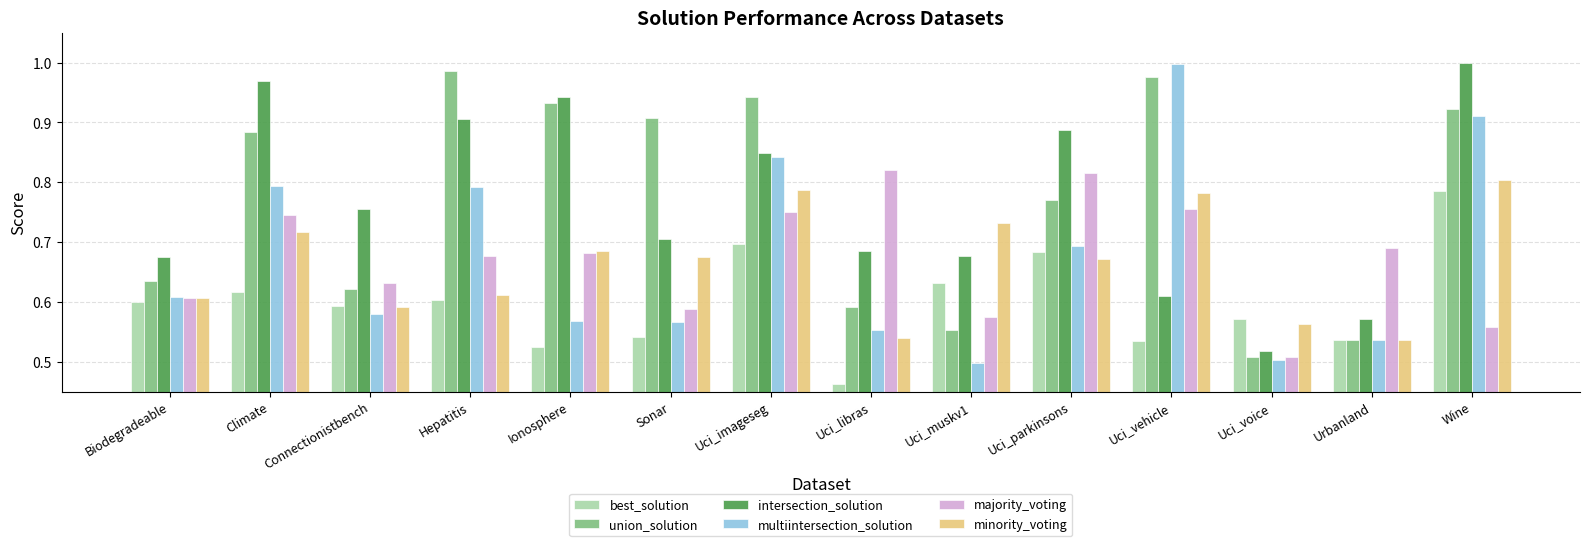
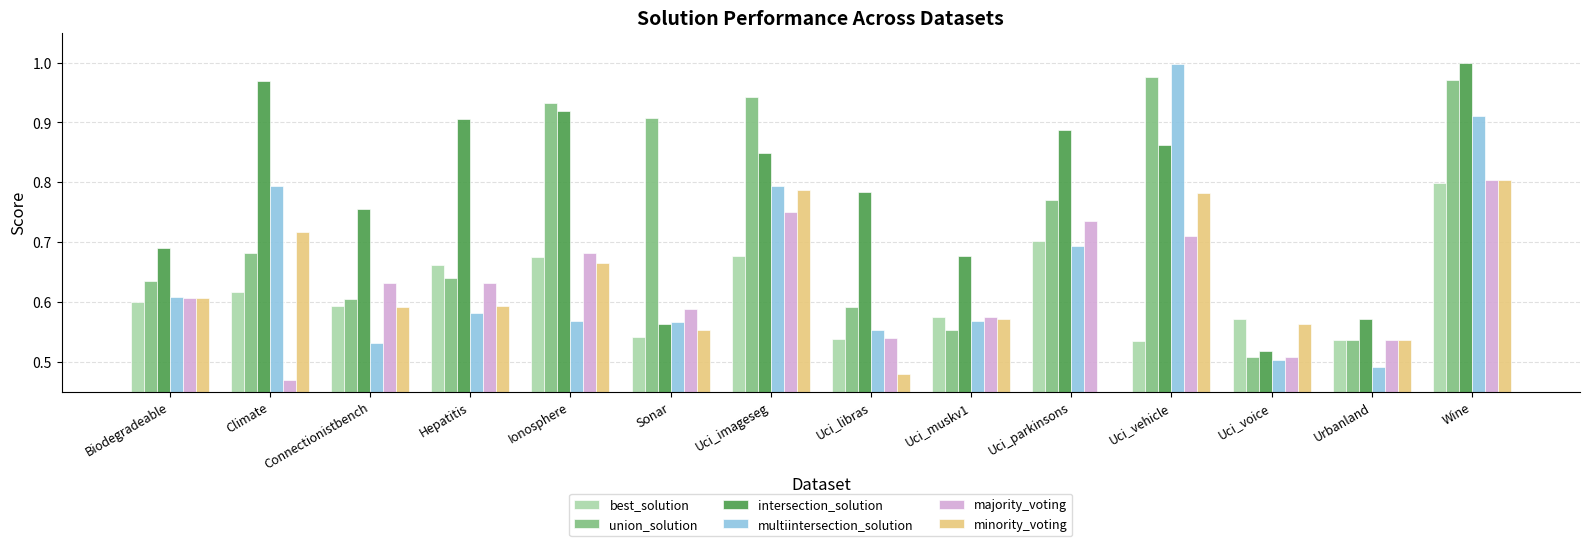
  {
    "best_solution": {
      "Biodegradeable": 0.60,
      "Climate": 0.62,
      "Connectionistbench": 0.59,
-     "Hepatitis": 0.60,
-     "Ionosphere": 0.52,
+     "Hepatitis": 0.66,
+     "Ionosphere": 0.68,
      "Sonar": 0.54,
-     "Uci_imageseg": 0.70,
-     "Uci_libras": 0.46,
-     "Uci_muskv1": 0.63,
-     "Uci_parkinsons": 0.68,
+     "Uci_imageseg": 0.68,
+     "Uci_libras": 0.54,
+     "Uci_muskv1": 0.57,
+     "Uci_parkinsons": 0.70,
      "Uci_vehicle": 0.54,
      "Uci_voice": 0.57,
      "Urbanland": 0.54,
-     "Wine": 0.78
+     "Wine": 0.80
    },
    "union_solution": {
      "Biodegradeable": 0.63,
-     "Climate": 0.88,
-     "Connectionistbench": 0.62,
-     "Hepatitis": 0.99,
+     "Climate": 0.68,
+     "Connectionistbench": 0.60,
+     "Hepatitis": 0.64,
      "Ionosphere": 0.93,
      "Sonar": 0.91,
      "Uci_imageseg": 0.94,
      "Uci_libras": 0.59,
      "Uci_muskv1": 0.55,
      "Uci_parkinsons": 0.77,
      "Uci_vehicle": 0.98,
      "Uci_voice": 0.51,
      "Urbanland": 0.54,
-     "Wine": 0.92
+     "Wine": 0.97
    },
    "intersection_solution": {
-     "Biodegradeable": 0.67,
+     "Biodegradeable": 0.69,
      "Climate": 0.97,
      "Connectionistbench": 0.76,
      "Hepatitis": 0.91,
-     "Ionosphere": 0.94,
-     "Sonar": 0.70,
+     "Ionosphere": 0.92,
+     "Sonar": 0.56,
      "Uci_imageseg": 0.85,
-     "Uci_libras": 0.68,
+     "Uci_libras": 0.78,
      "Uci_muskv1": 0.68,
      "Uci_parkinsons": 0.89,
-     "Uci_vehicle": 0.61,
+     "Uci_vehicle": 0.86,
      "Uci_voice": 0.52,
      "Urbanland": 0.57,
      "Wine": 1.00
    },
    "multiintersection_solution": {
      "Biodegradeable": 0.61,
      "Climate": 0.79,
-     "Connectionistbench": 0.58,
-     "Hepatitis": 0.79,
+     "Connectionistbench": 0.53,
+     "Hepatitis": 0.58,
      "Ionosphere": 0.57,
      "Sonar": 0.57,
-     "Uci_imageseg": 0.84,
+     "Uci_imageseg": 0.79,
      "Uci_libras": 0.55,
-     "Uci_muskv1": 0.50,
+     "Uci_muskv1": 0.57,
      "Uci_parkinsons": 0.69,
      "Uci_vehicle": 1.00,
      "Uci_voice": 0.50,
-     "Urbanland": 0.54,
+     "Urbanland": 0.49,
      "Wine": 0.91
    },
    "majority_voting": {
      "Biodegradeable": 0.61,
-     "Climate": 0.75,
+     "Climate": 0.47,
      "Connectionistbench": 0.63,
-     "Hepatitis": 0.68,
+     "Hepatitis": 0.63,
      "Ionosphere": 0.68,
      "Sonar": 0.59,
      "Uci_imageseg": 0.75,
-     "Uci_libras": 0.82,
+     "Uci_libras": 0.54,
      "Uci_muskv1": 0.57,
-     "Uci_parkinsons": 0.81,
-     "Uci_vehicle": 0.76,
+     "Uci_parkinsons": 0.74,
+     "Uci_vehicle": 0.71,
      "Uci_voice": 0.51,
-     "Urbanland": 0.69,
-     "Wine": 0.56
+     "Urbanland": 0.54,
+     "Wine": 0.80
    },
    "minority_voting": {
      "Biodegradeable": 0.61,
      "Climate": 0.72,
      "Connectionistbench": 0.59,
-     "Hepatitis": 0.61,
-     "Ionosphere": 0.69,
-     "Sonar": 0.67,
+     "Hepatitis": 0.59,
+     "Ionosphere": 0.66,
+     "Sonar": 0.55,
      "Uci_imageseg": 0.79,
-     "Uci_libras": 0.54,
-     "Uci_muskv1": 0.73,
-     "Uci_parkinsons": 0.67,
+     "Uci_libras": 0.48,
+     "Uci_muskv1": 0.57,
+     "Uci_parkinsons": 0.45,
      "Uci_vehicle": 0.78,
      "Uci_voice": 0.56,
      "Urbanland": 0.54,
      "Wine": 0.80
    }
  }
